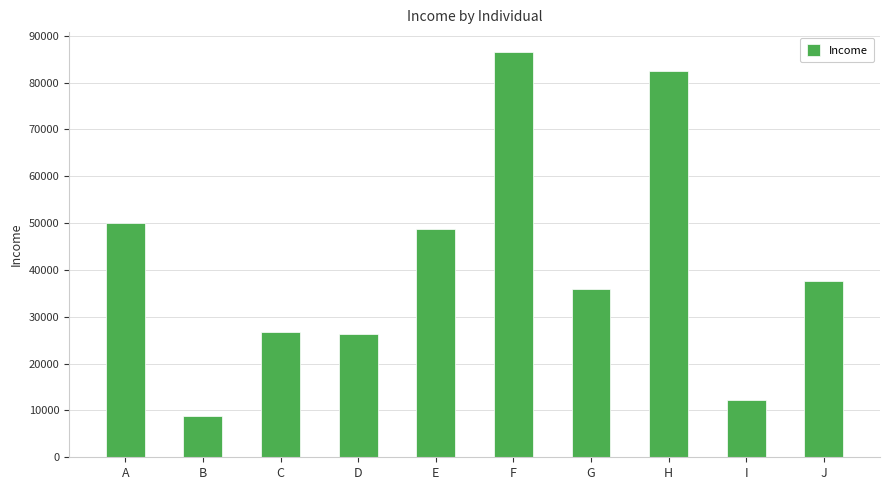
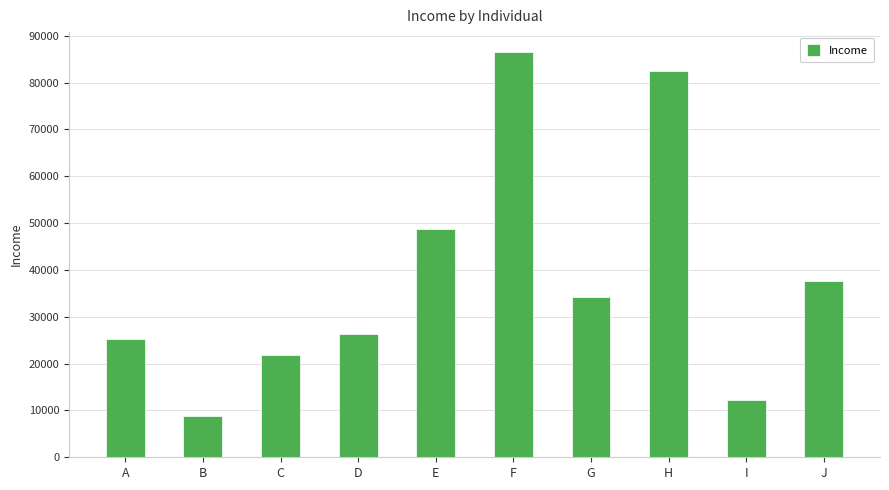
  {
-   "A": 50000,
+   "A": 25000,
    "B": 9000,
-   "C": 27000,
+   "C": 22000,
    "D": 26000,
    "E": 49000,
    "F": 86000,
-   "G": 36000,
+   "G": 34000,
    "H": 82000,
    "I": 12000,
    "J": 38000
  }
